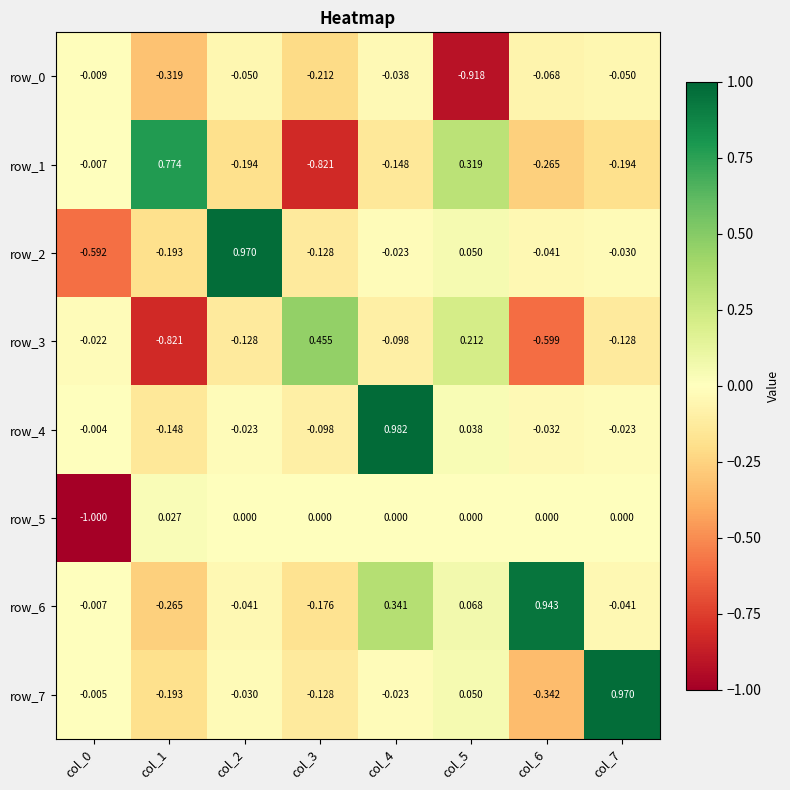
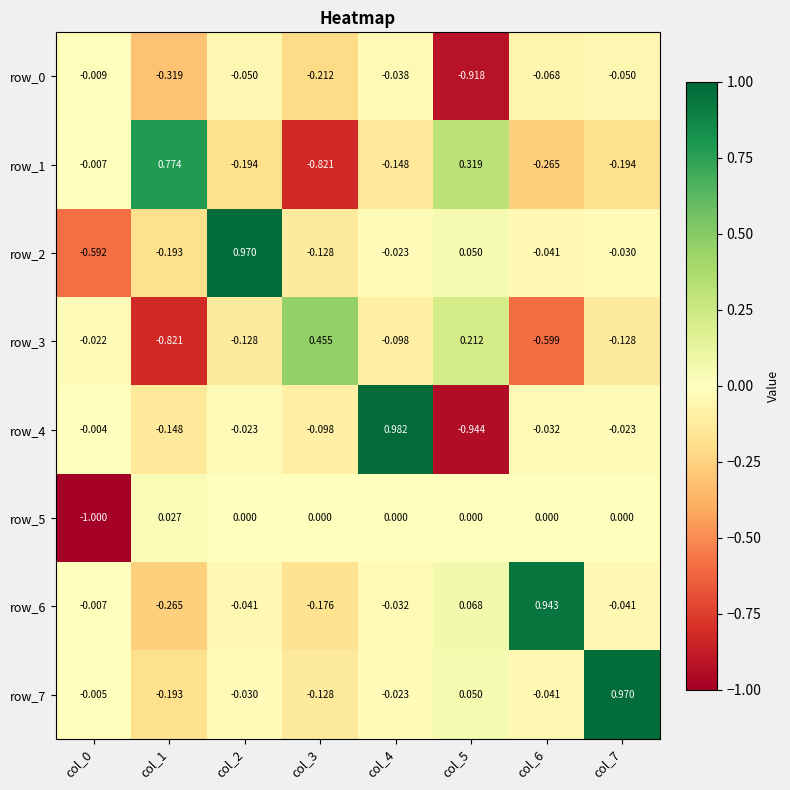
  {
    "row_0": {
      "col_0": -0.009,
      "col_1": -0.319,
      "col_2": -0.050,
      "col_3": -0.212,
      "col_4": -0.038,
      "col_5": -0.918,
      "col_6": -0.068,
      "col_7": -0.050
    },
    "row_1": {
      "col_0": -0.007,
      "col_1": 0.774,
      "col_2": -0.194,
      "col_3": -0.821,
      "col_4": -0.148,
      "col_5": 0.319,
      "col_6": -0.265,
      "col_7": -0.194
    },
    "row_2": {
      "col_0": -0.592,
      "col_1": -0.193,
      "col_2": 0.970,
      "col_3": -0.128,
      "col_4": -0.023,
      "col_5": 0.050,
      "col_6": -0.041,
      "col_7": -0.030
    },
    "row_3": {
      "col_0": -0.022,
      "col_1": -0.821,
      "col_2": -0.128,
      "col_3": 0.455,
      "col_4": -0.098,
      "col_5": 0.212,
      "col_6": -0.599,
      "col_7": -0.128
    },
    "row_4": {
      "col_0": -0.004,
      "col_1": -0.148,
      "col_2": -0.023,
      "col_3": -0.098,
      "col_4": 0.982,
-     "col_5": 0.038,
+     "col_5": -0.944,
      "col_6": -0.032,
      "col_7": -0.023
    },
    "row_5": {
      "col_0": -1.000,
      "col_1": 0.027,
      "col_2": 0.000,
      "col_3": 0.000,
      "col_4": 0.000,
      "col_5": 0.000,
      "col_6": 0.000,
      "col_7": 0.000
    },
    "row_6": {
      "col_0": -0.007,
      "col_1": -0.265,
      "col_2": -0.041,
      "col_3": -0.176,
-     "col_4": 0.341,
+     "col_4": -0.032,
      "col_5": 0.068,
      "col_6": 0.943,
      "col_7": -0.041
    },
    "row_7": {
      "col_0": -0.005,
      "col_1": -0.193,
      "col_2": -0.030,
      "col_3": -0.128,
      "col_4": -0.023,
      "col_5": 0.050,
-     "col_6": -0.342,
+     "col_6": -0.041,
      "col_7": 0.970
    }
  }
